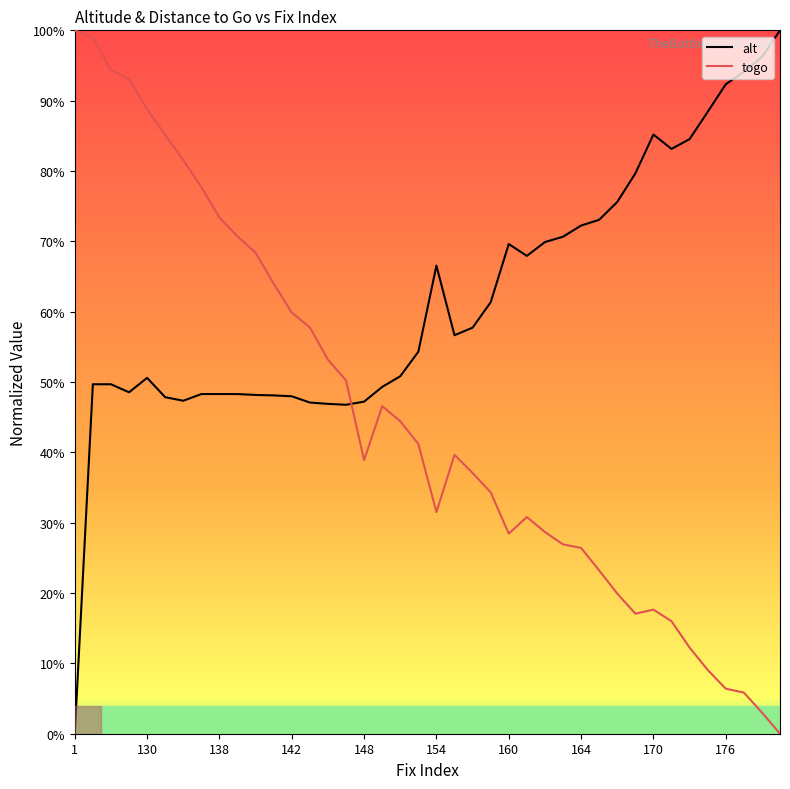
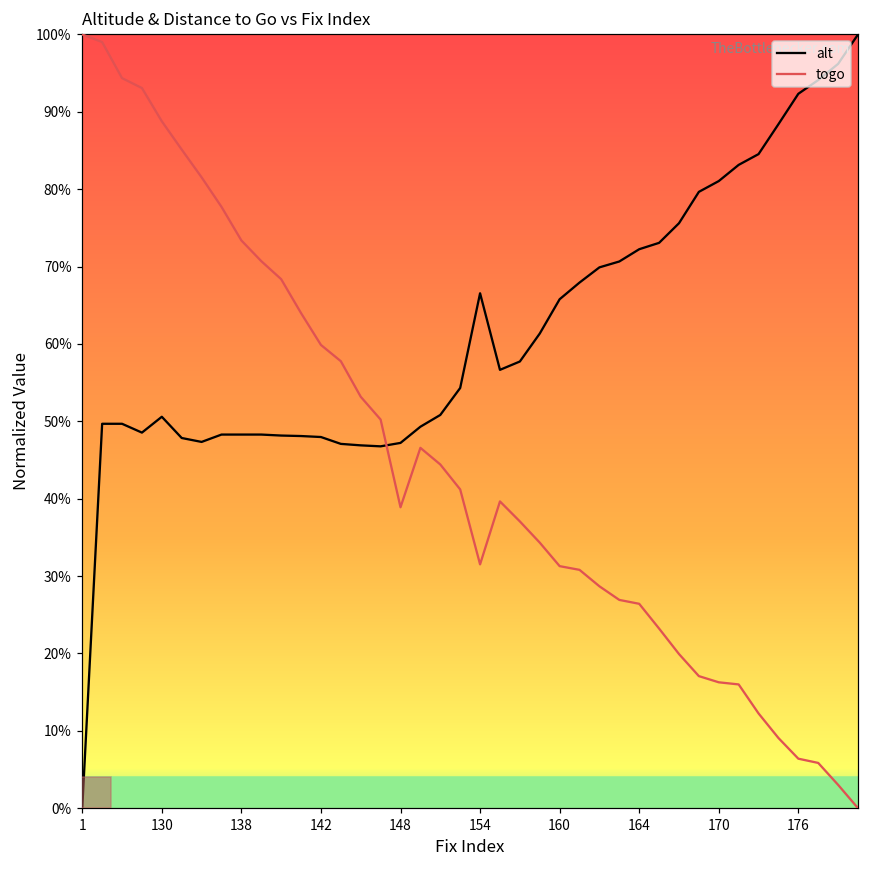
  {
    "alt": {
      "130": "51%",
      "138": "48%",
      "142": "48%",
      "148": "47%",
      "154": "67%",
-     "160": "70%",
+     "160": "66%",
      "164": "72%",
-     "170": "85%",
+     "170": "81%",
      "176": "92%"
    },
    "togo": {
      "130": "89%",
      "138": "73%",
      "142": "60%",
      "148": "39%",
      "154": "32%",
-     "160": "28%",
+     "160": "31%",
      "164": "26%",
-     "170": "18%",
+     "170": "16%",
      "176": "6%"
    }
  }
